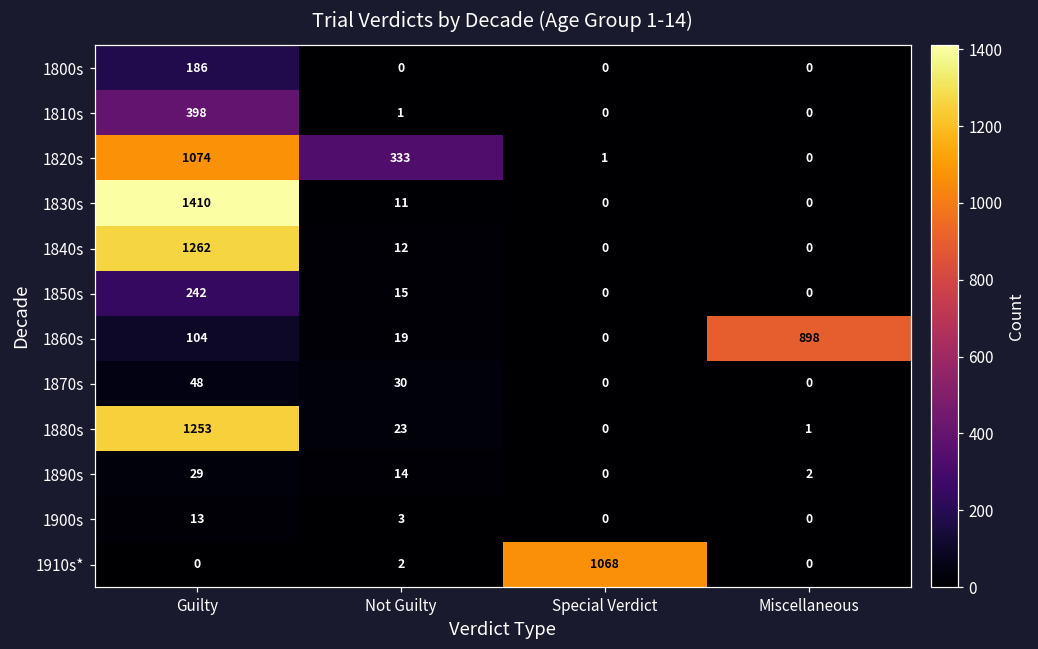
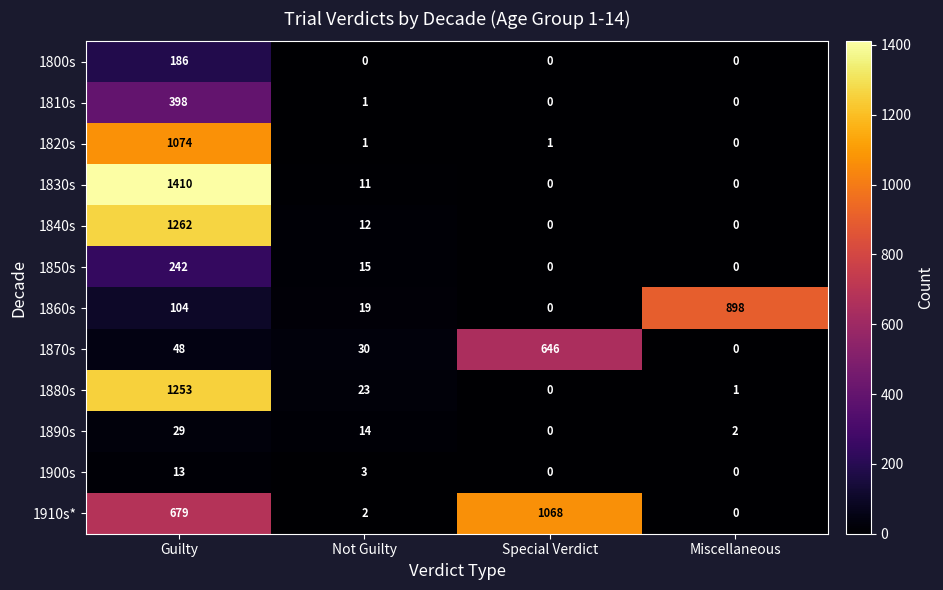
  {
    "1800s": {
      "Guilty": 186,
      "Not Guilty": 0,
      "Special Verdict": 0,
      "Miscellaneous": 0
    },
    "1810s": {
      "Guilty": 398,
      "Not Guilty": 1,
      "Special Verdict": 0,
      "Miscellaneous": 0
    },
    "1820s": {
      "Guilty": 1074,
-     "Not Guilty": 333,
+     "Not Guilty": 1,
      "Special Verdict": 1,
      "Miscellaneous": 0
    },
    "1830s": {
      "Guilty": 1410,
      "Not Guilty": 11,
      "Special Verdict": 0,
      "Miscellaneous": 0
    },
    "1840s": {
      "Guilty": 1262,
      "Not Guilty": 12,
      "Special Verdict": 0,
      "Miscellaneous": 0
    },
    "1850s": {
      "Guilty": 242,
      "Not Guilty": 15,
      "Special Verdict": 0,
      "Miscellaneous": 0
    },
    "1860s": {
      "Guilty": 104,
      "Not Guilty": 19,
      "Special Verdict": 0,
      "Miscellaneous": 898
    },
    "1870s": {
      "Guilty": 48,
      "Not Guilty": 30,
-     "Special Verdict": 0,
+     "Special Verdict": 646,
      "Miscellaneous": 0
    },
    "1880s": {
      "Guilty": 1253,
      "Not Guilty": 23,
      "Special Verdict": 0,
      "Miscellaneous": 1
    },
    "1890s": {
      "Guilty": 29,
      "Not Guilty": 14,
      "Special Verdict": 0,
      "Miscellaneous": 2
    },
    "1900s": {
      "Guilty": 13,
      "Not Guilty": 3,
      "Special Verdict": 0,
      "Miscellaneous": 0
    },
    "1910s*": {
-     "Guilty": 0,
+     "Guilty": 679,
      "Not Guilty": 2,
      "Special Verdict": 1068,
      "Miscellaneous": 0
    }
  }
